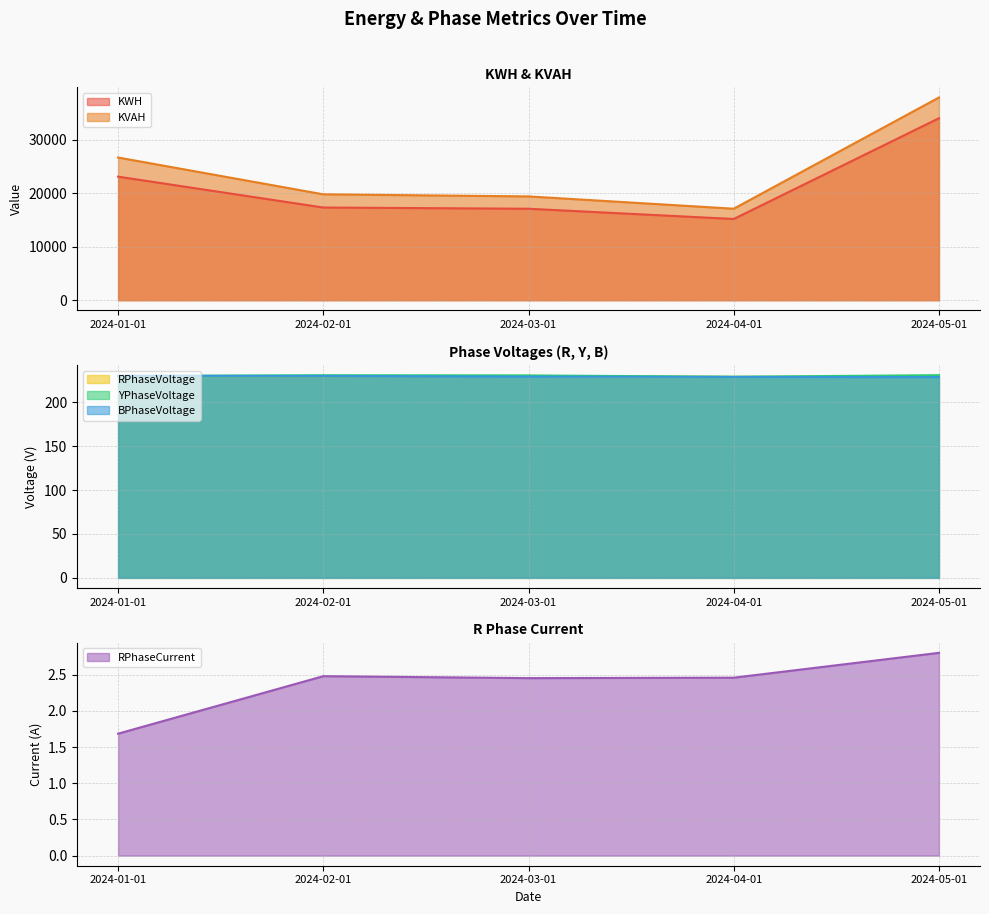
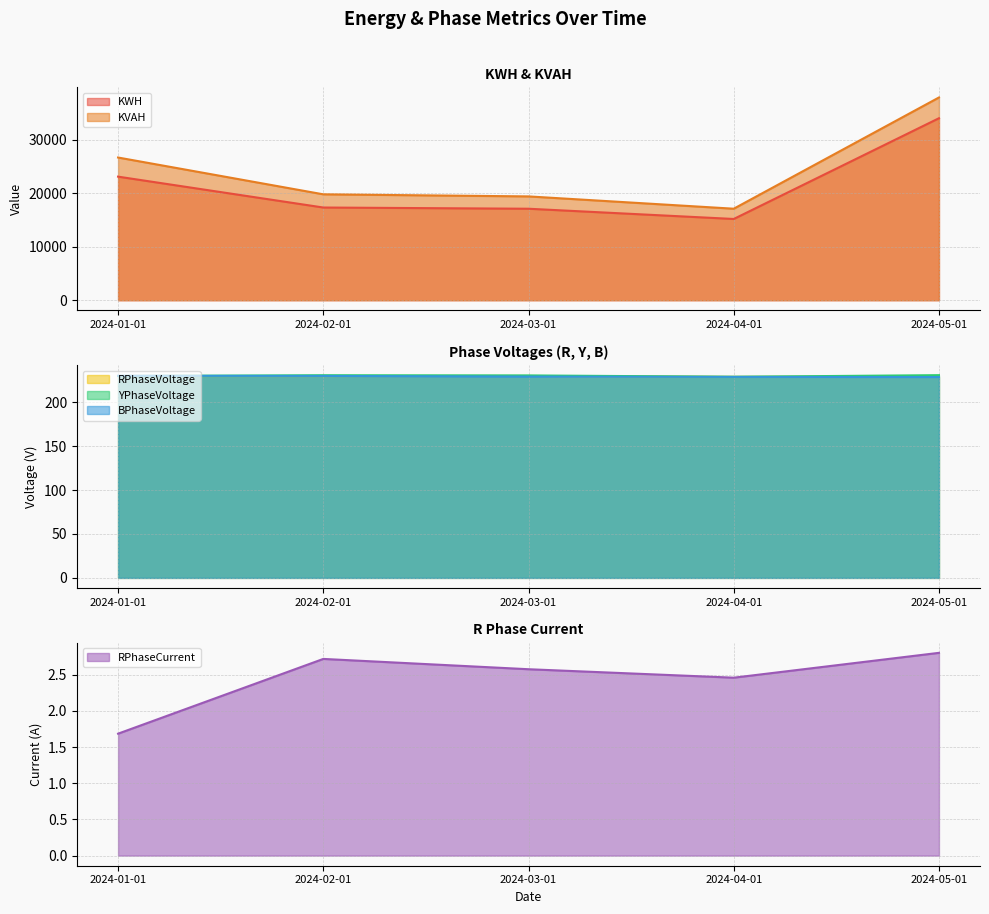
  {
    "R Phase Current": {
      "2024-01-01": 1.7,
-     "2024-02-01": 2.5,
-     "2024-03-01": 2.5,
+     "2024-02-01": 2.7,
+     "2024-03-01": 2.6,
      "2024-04-01": 2.5,
      "2024-05-01": 2.8
    }
  }
